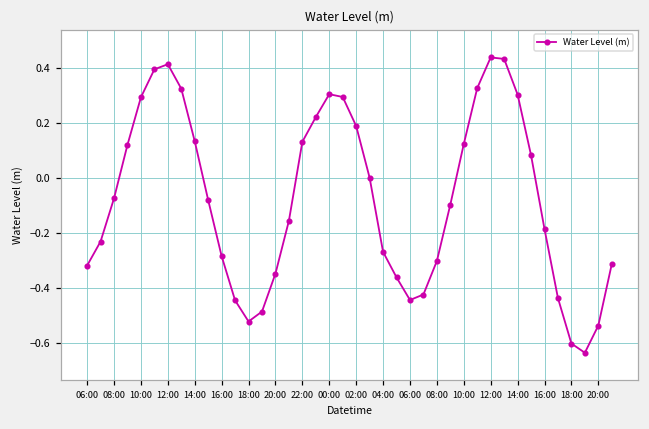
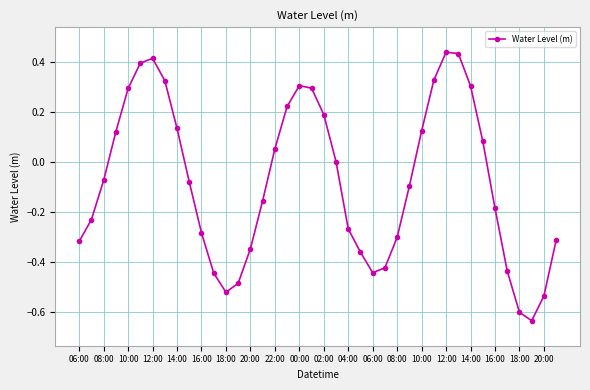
  {
-   "22:00": 0.13,
+   "22:00": 0.05,
    "00:00": 0.30,
    "02:00": 0.19,
    "04:00": -0.27
  }
